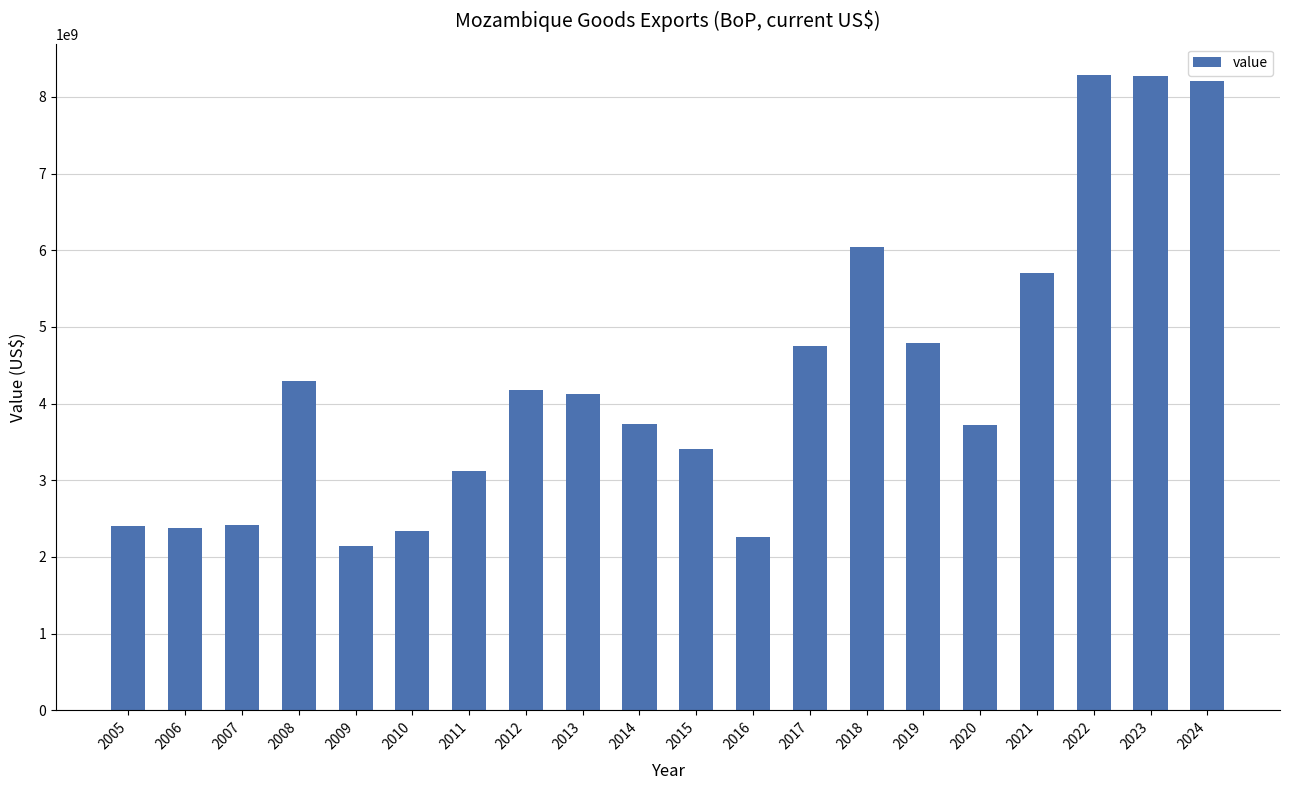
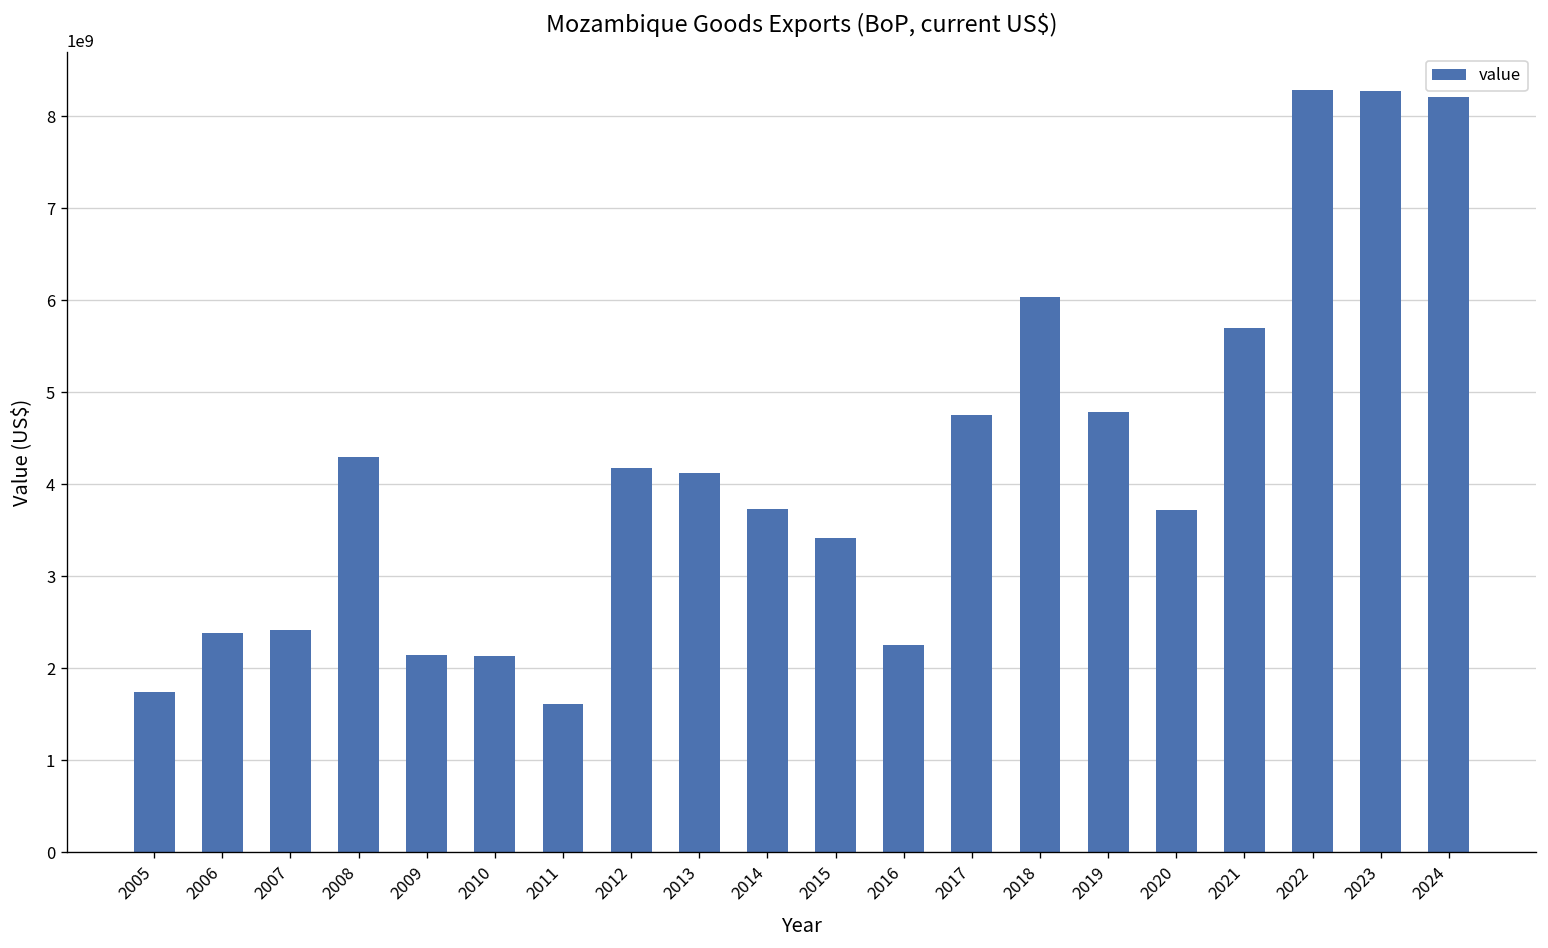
  {
-   "2005": 2400000000,
+   "2005": 1700000000,
    "2006": 2400000000,
    "2007": 2400000000,
    "2008": 4300000000,
    "2009": 2100000000,
-   "2010": 2300000000,
-   "2011": 3100000000,
+   "2010": 2100000000,
+   "2011": 1600000000,
    "2012": 4200000000,
    "2013": 4100000000,
    "2014": 3700000000,
    "2015": 3400000000,
    "2016": 2300000000,
    "2017": 4800000000,
    "2018": 6000000000,
    "2019": 4800000000,
    "2020": 3700000000,
    "2021": 5700000000,
    "2022": 8300000000,
    "2023": 8300000000,
    "2024": 8200000000
  }
